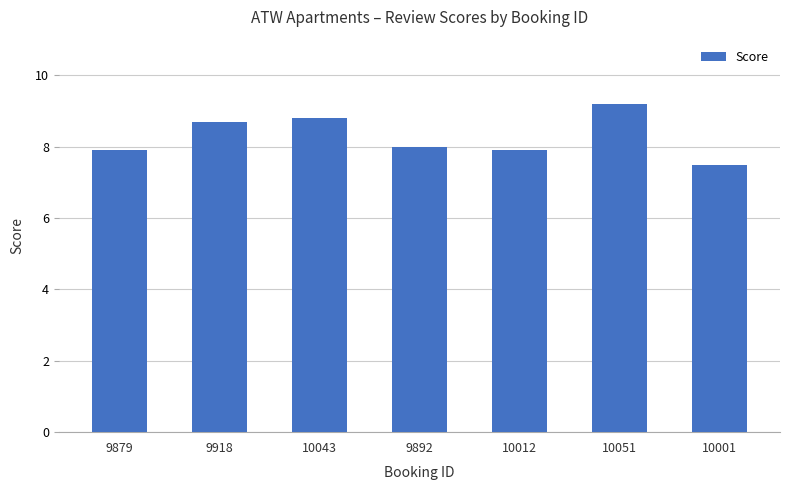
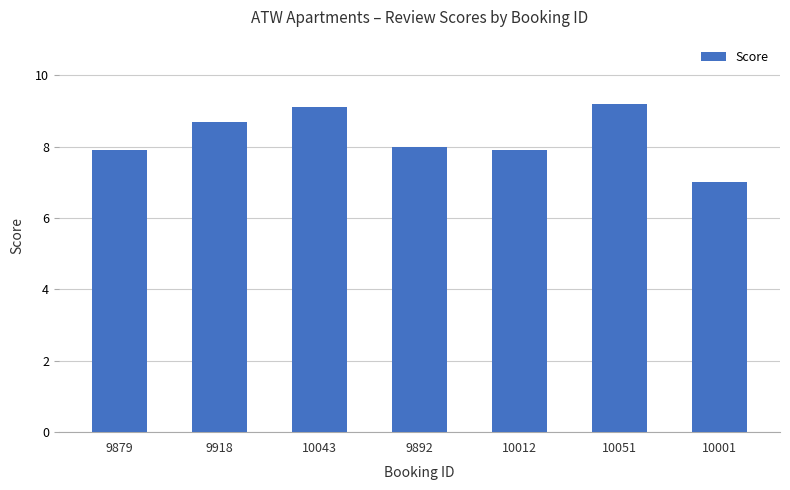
  {
    "9879": 7.9,
    "9918": 8.7,
-   "10043": 8.8,
+   "10043": 9.1,
    "9892": 8.0,
    "10012": 7.9,
    "10051": 9.2,
-   "10001": 7.5
+   "10001": 7.0
  }
